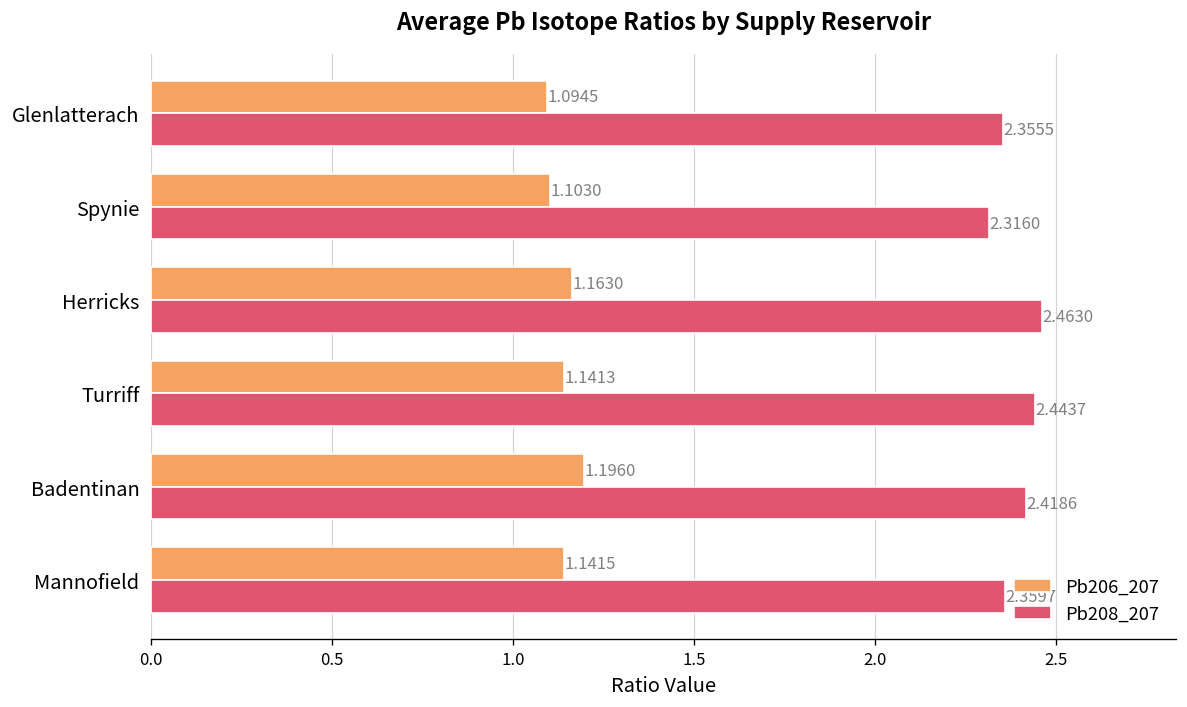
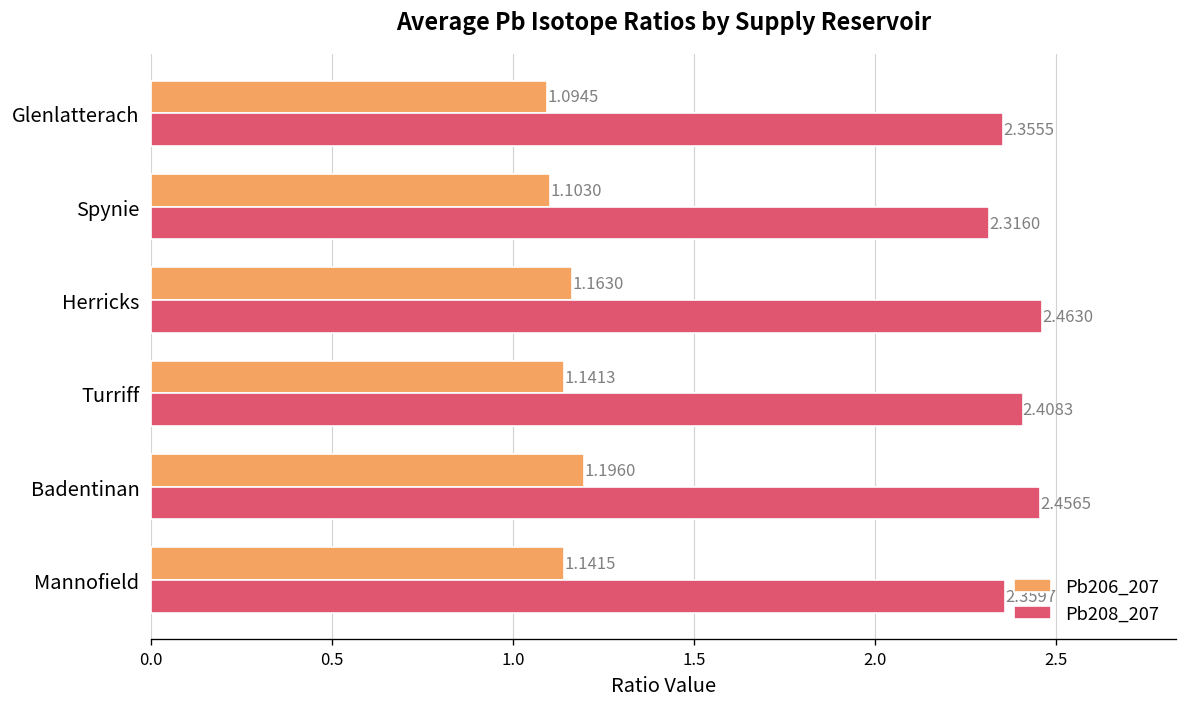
  {
    "Pb206_207": {
      "Glenlatterach": 1.0945,
      "Spynie": 1.1030,
      "Herricks": 1.1630,
      "Turriff": 1.1413,
      "Badentinan": 1.1960,
      "Mannofield": 1.1415
    },
    "Pb208_207": {
      "Glenlatterach": 2.3555,
      "Spynie": 2.3160,
      "Herricks": 2.4630,
-     "Turriff": 2.4437,
-     "Badentinan": 2.4186,
+     "Turriff": 2.4083,
+     "Badentinan": 2.4565,
      "Mannofield": 2.3597
    }
  }
